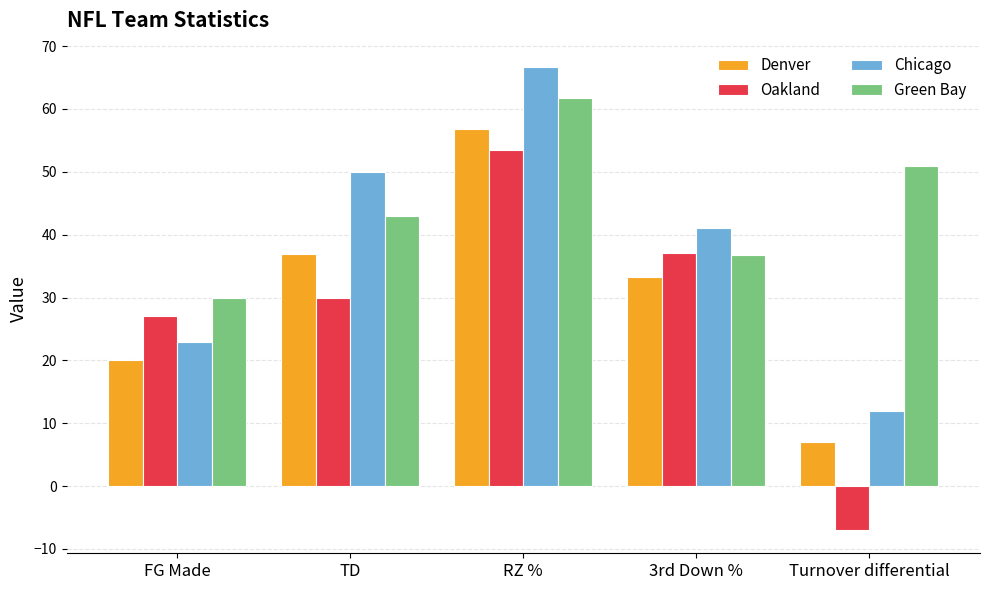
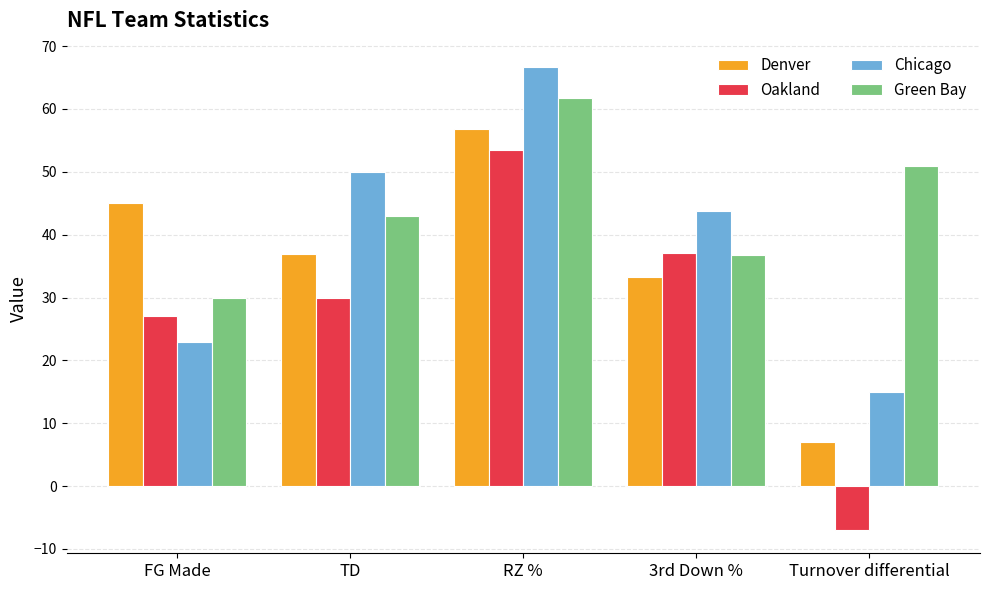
  {
    "Denver": {
-     "FG Made": 20,
+     "FG Made": 45,
      "TD": 37,
      "RZ %": 57,
      "3rd Down %": 33,
      "Turnover differential": 7
    },
    "Oakland": {
      "FG Made": 27,
      "TD": 30,
      "RZ %": 54,
      "3rd Down %": 37,
      "Turnover differential": -7
    },
    "Chicago": {
      "FG Made": 23,
      "TD": 50,
      "RZ %": 67,
-     "3rd Down %": 41,
-     "Turnover differential": 12
+     "3rd Down %": 44,
+     "Turnover differential": 15
    },
    "Green Bay": {
      "FG Made": 30,
      "TD": 43,
      "RZ %": 62,
      "3rd Down %": 37,
      "Turnover differential": 51
    }
  }
